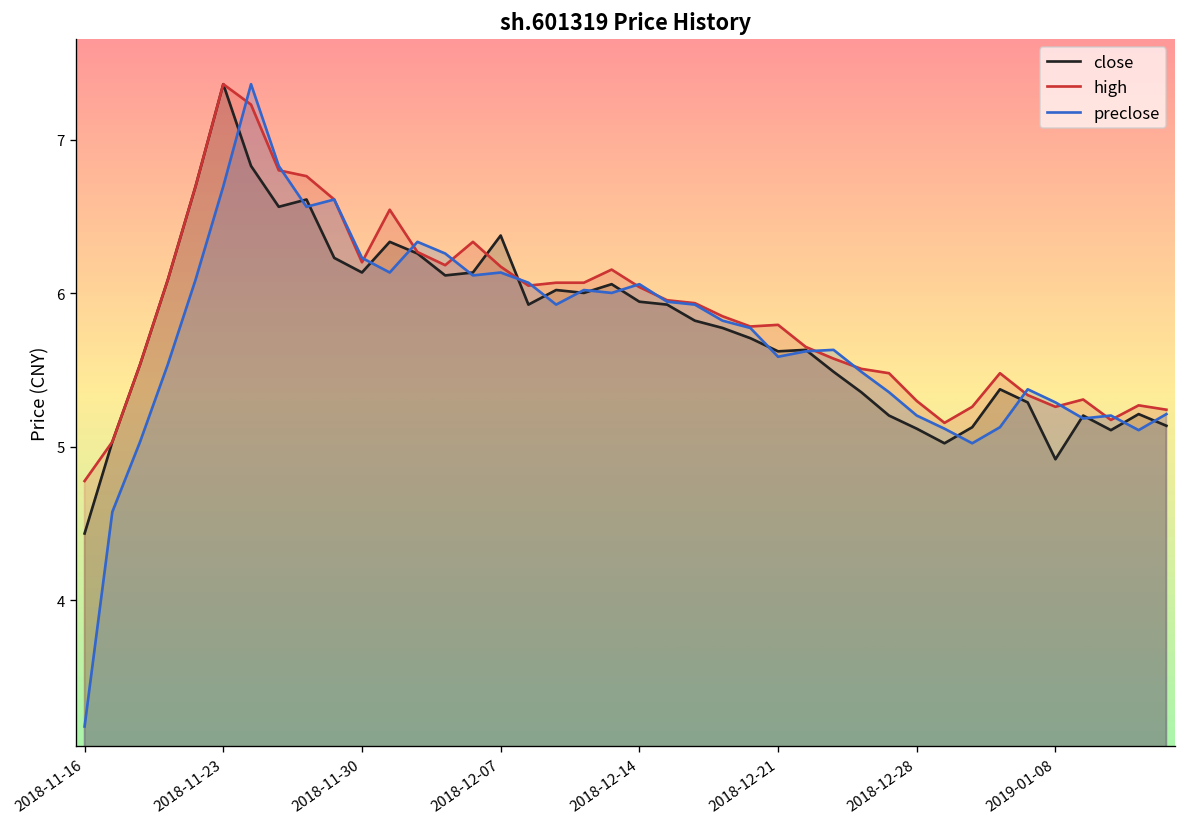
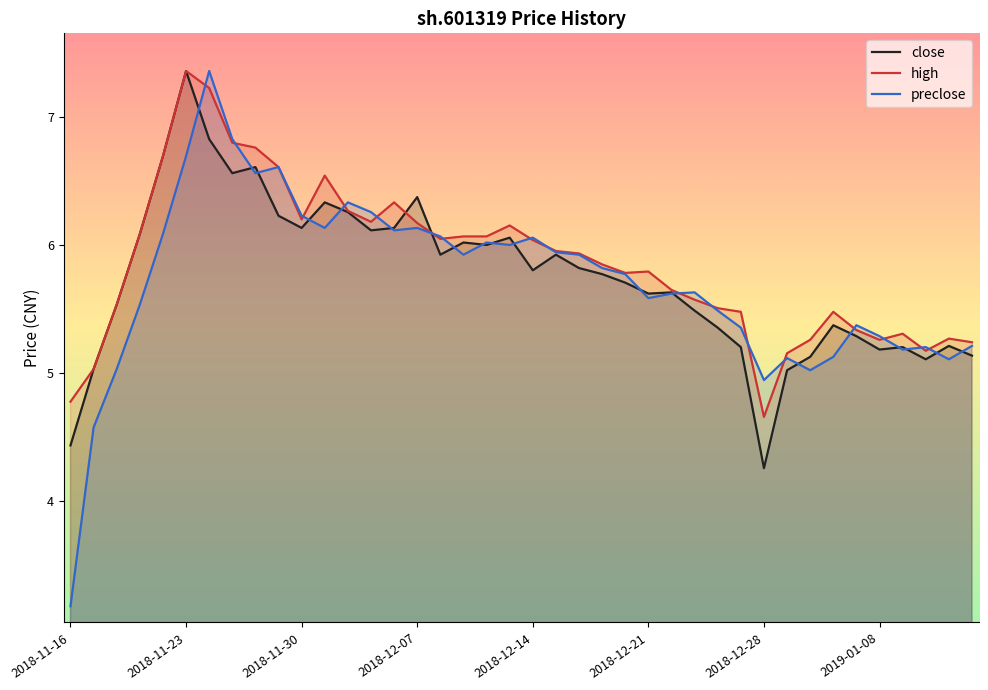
  {
    "close": {
      "2018-11-16": 4.43,
      "2018-11-30": 6.13,
      "2018-12-07": 6.37,
-     "2018-12-14": 5.94,
+     "2018-12-14": 5.80,
      "2018-12-21": 5.62,
-     "2018-12-28": 5.12,
-     "2019-01-08": 4.92
+     "2018-12-28": 4.26,
+     "2019-01-08": 5.18
    },
    "high": {
      "2018-11-16": 4.78,
      "2018-11-30": 6.20,
      "2018-12-07": 6.17,
      "2018-12-21": 5.79,
-     "2018-12-28": 5.30,
+     "2018-12-28": 4.66,
      "2019-01-08": 5.26
    },
    "preclose": {
      "2018-11-16": 3.18,
      "2018-11-23": 6.69,
      "2018-11-30": 6.23,
      "2018-12-07": 6.13,
      "2018-12-21": 5.58,
-     "2018-12-28": 5.20,
+     "2018-12-28": 4.94,
      "2019-01-08": 5.29
    }
  }
